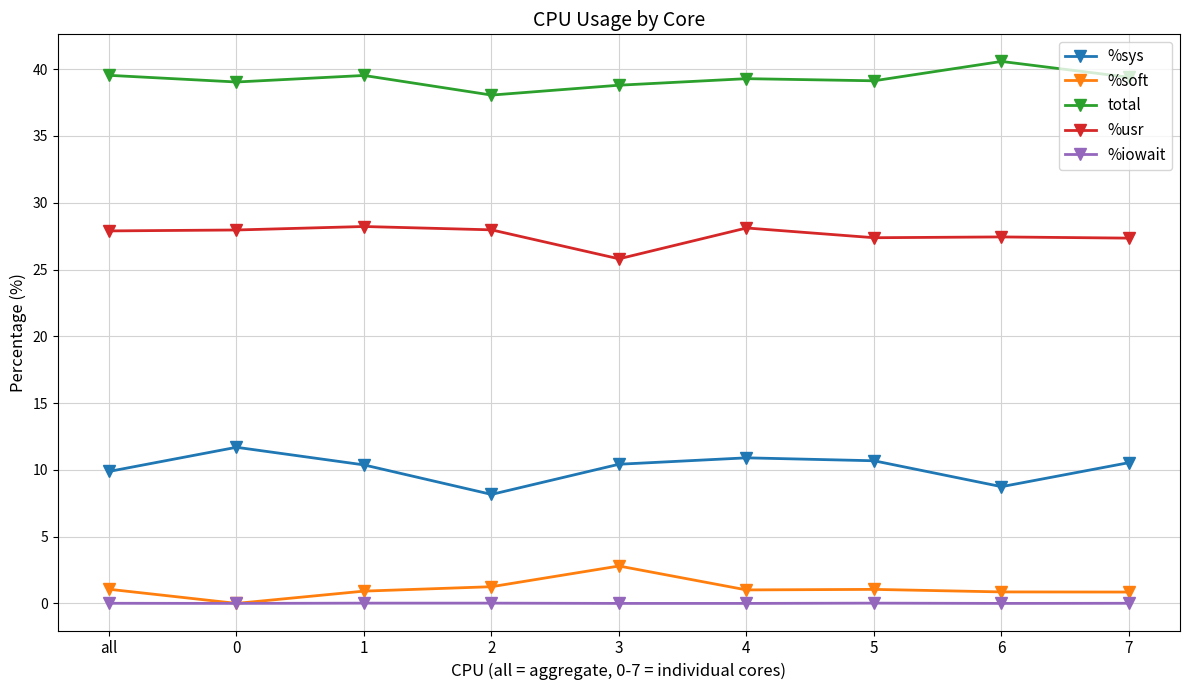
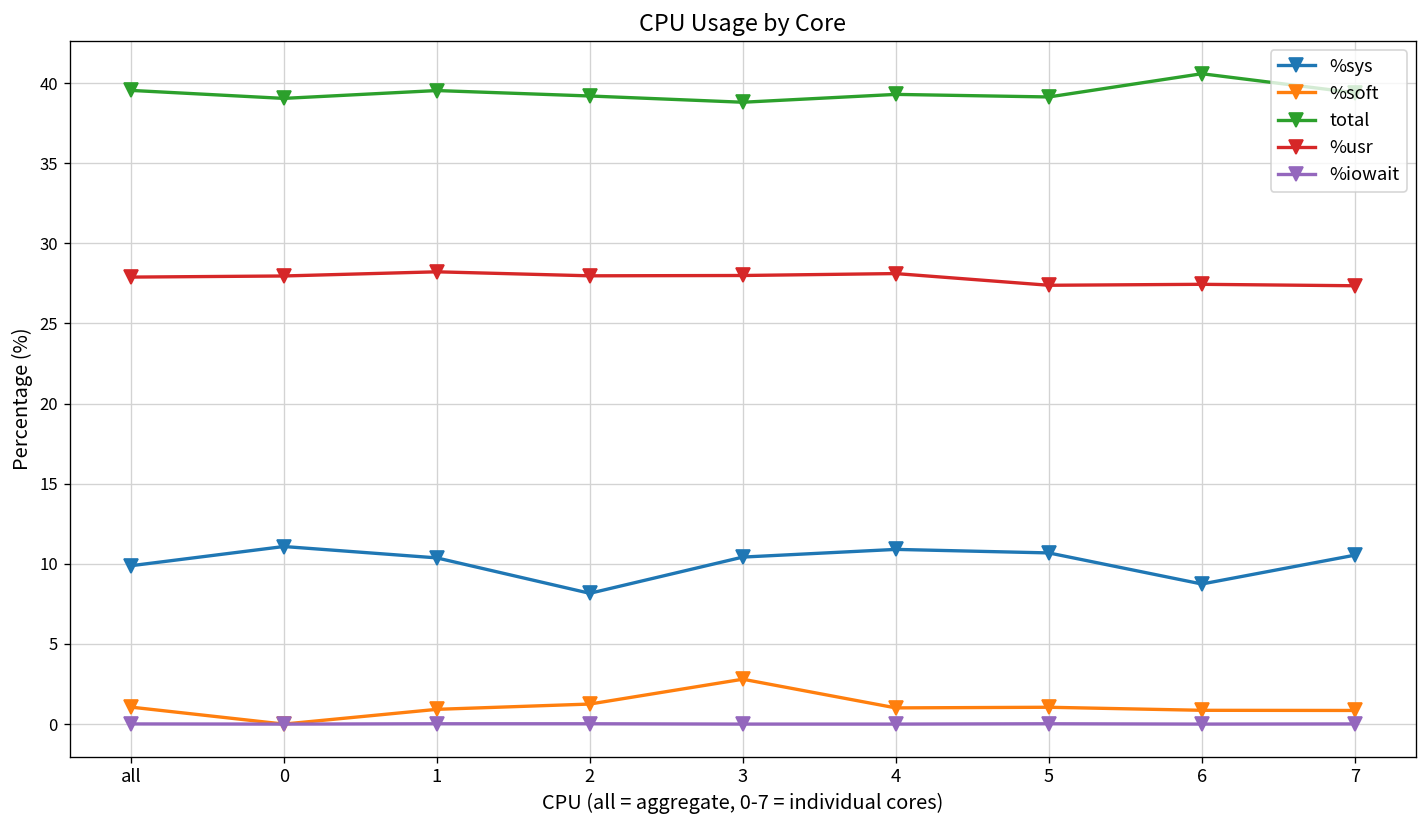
  {
    "%sys": {
      "all": 9.9,
-     "0": 11.7,
+     "0": 11.1,
      "1": 10.4,
      "2": 8.2,
      "3": 10.4,
      "4": 10.9,
      "5": 10.7,
      "6": 8.7,
      "7": 10.5
    },
    "%soft": {
      "all": 1.1,
      "1": 0.9,
      "2": 1.3,
      "3": 2.8,
      "4": 1.0,
      "5": 1.1,
      "6": 0.9,
      "7": 0.9
    },
    "total": {
      "all": 39.5,
      "0": 39.0,
      "1": 39.5,
-     "2": 38.1,
+     "2": 39.2,
      "3": 38.8,
      "4": 39.3,
      "5": 39.1,
      "6": 40.6
    },
    "%usr": {
      "all": 27.9,
      "0": 28.0,
      "1": 28.2,
      "2": 28.0,
-     "3": 25.8,
+     "3": 28.0,
      "4": 28.1,
      "5": 27.4,
      "6": 27.4,
      "7": 27.4
    },
    "%iowait": {
      "all": 0.0,
      "1": 0.0,
      "2": 0.0,
      "3": 0.0,
      "4": 0.0,
      "5": 0.0,
      "6": 0.0,
      "7": 0.0
    }
  }
